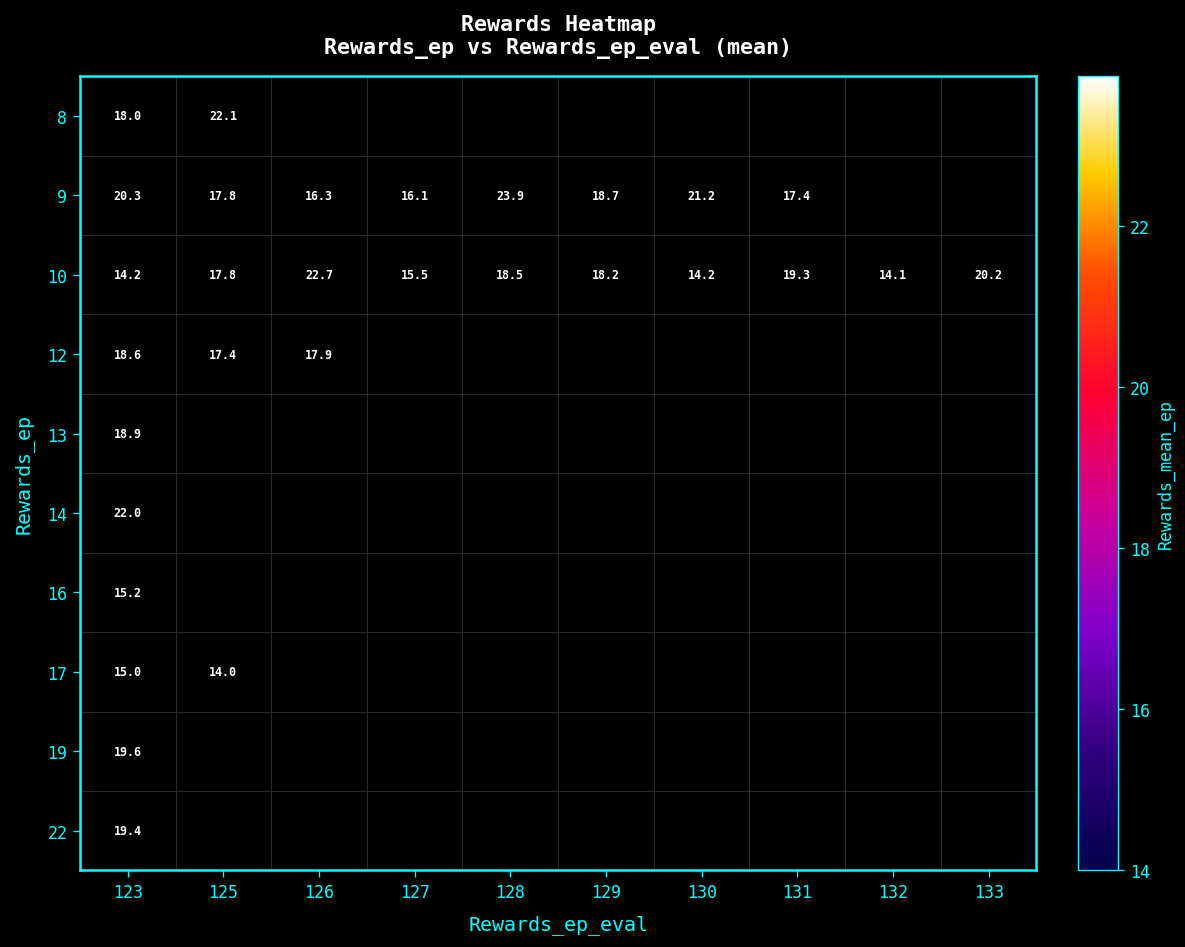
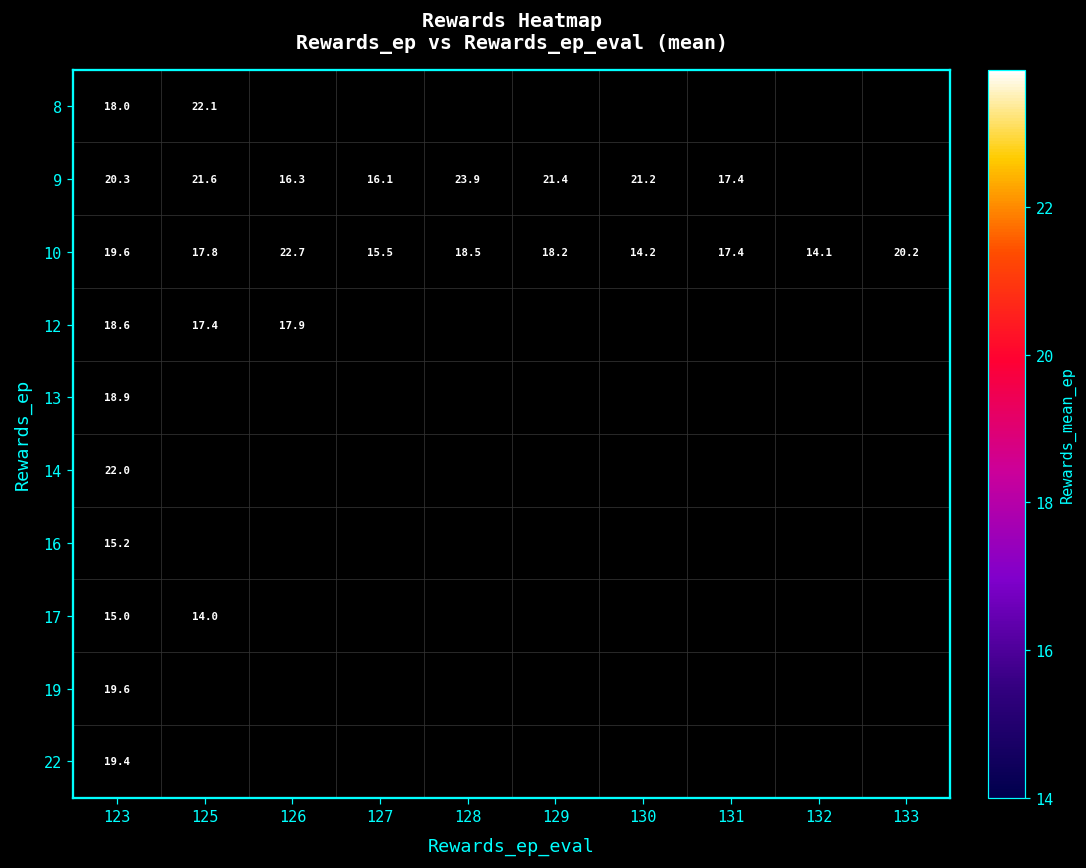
  {
    "8": {
      "123": 18.0,
      "125": 22.1
    },
    "9": {
      "123": 20.3,
-     "125": 17.8,
+     "125": 21.6,
      "126": 16.3,
      "127": 16.1,
      "128": 23.9,
-     "129": 18.7,
+     "129": 21.4,
      "130": 21.2,
      "131": 17.4
    },
    "10": {
-     "123": 14.2,
+     "123": 19.6,
      "125": 17.8,
      "126": 22.7,
      "127": 15.5,
      "128": 18.5,
      "129": 18.2,
      "130": 14.2,
-     "131": 19.3,
+     "131": 17.4,
      "132": 14.1,
      "133": 20.2
    },
    "12": {
      "123": 18.6,
      "125": 17.4,
      "126": 17.9
    },
    "13": {
      "123": 18.9
    },
    "14": {
      "123": 22.0
    },
    "16": {
      "123": 15.2
    },
    "17": {
      "123": 15.0,
      "125": 14.0
    },
    "19": {
      "123": 19.6
    },
    "22": {
      "123": 19.4
    }
  }
